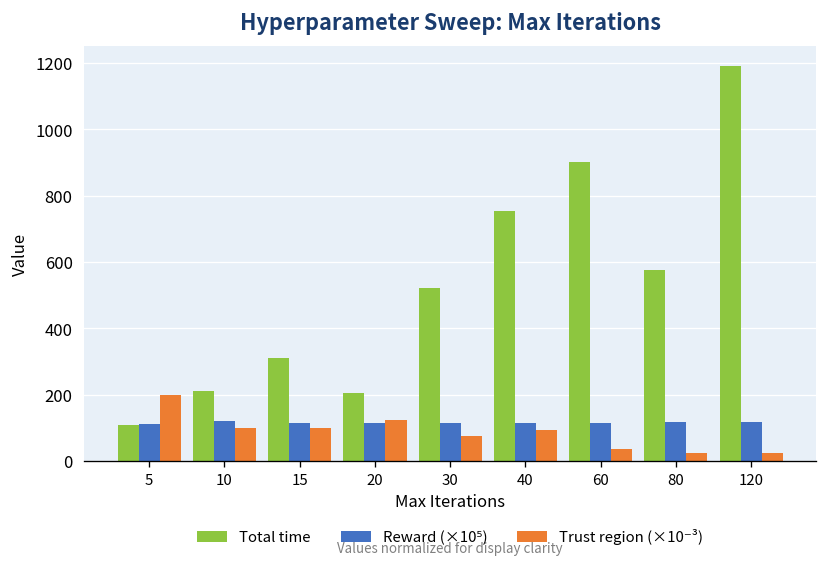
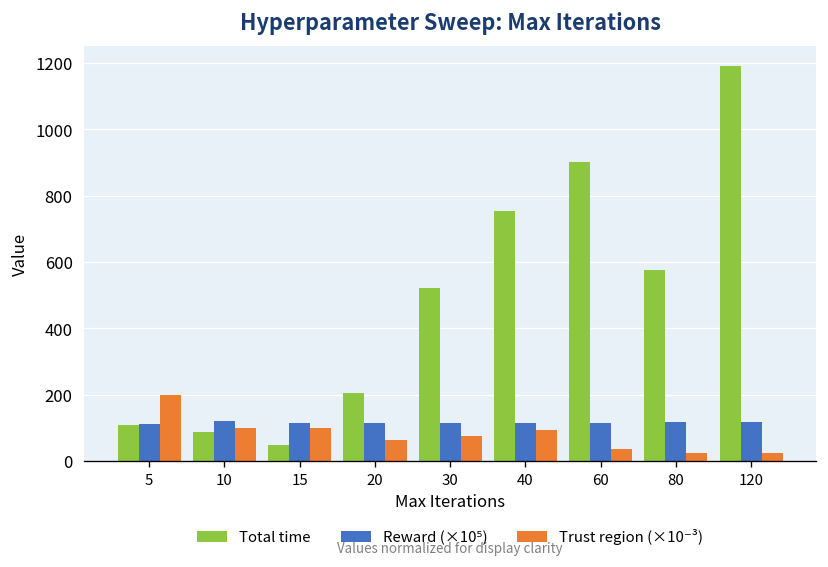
  {
    "Total time": {
      "5": 110,
-     "10": 210,
-     "15": 310,
+     "10": 90,
+     "15": 50,
      "20": 210,
      "30": 520,
      "40": 750,
      "60": 900,
      "80": 570,
      "120": 1190
    },
    "Reward (×10⁵)": {
      "5": 110,
      "10": 120,
      "15": 110,
      "20": 110,
      "30": 110,
      "40": 120,
      "60": 120,
      "80": 120,
      "120": 120
    },
    "Trust region (×10⁻³)": {
      "5": 200,
      "10": 100,
      "15": 100,
-     "20": 130,
+     "20": 60,
      "30": 80,
      "40": 90,
      "60": 40,
      "80": 30,
      "120": 30
    }
  }
